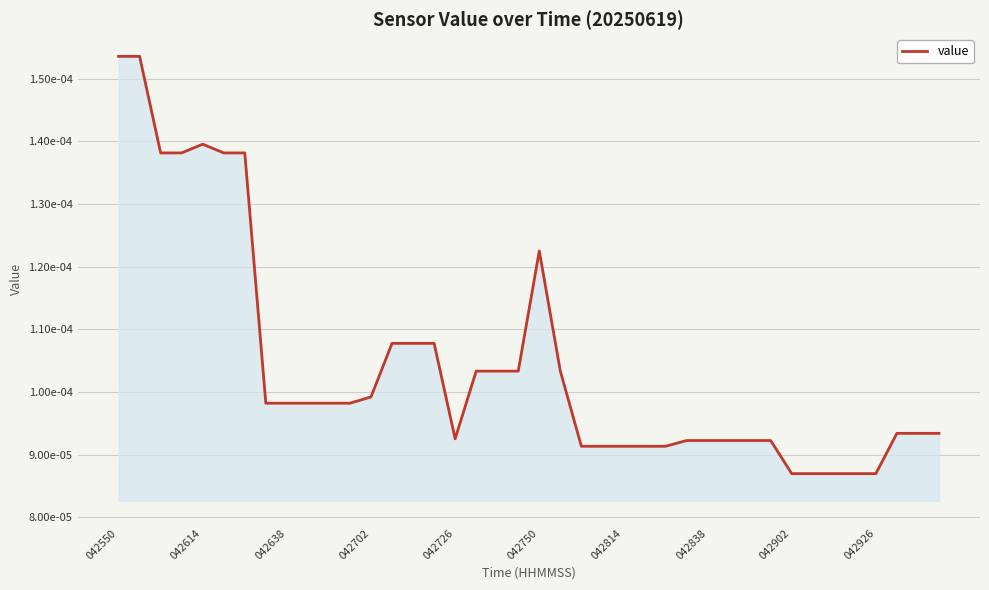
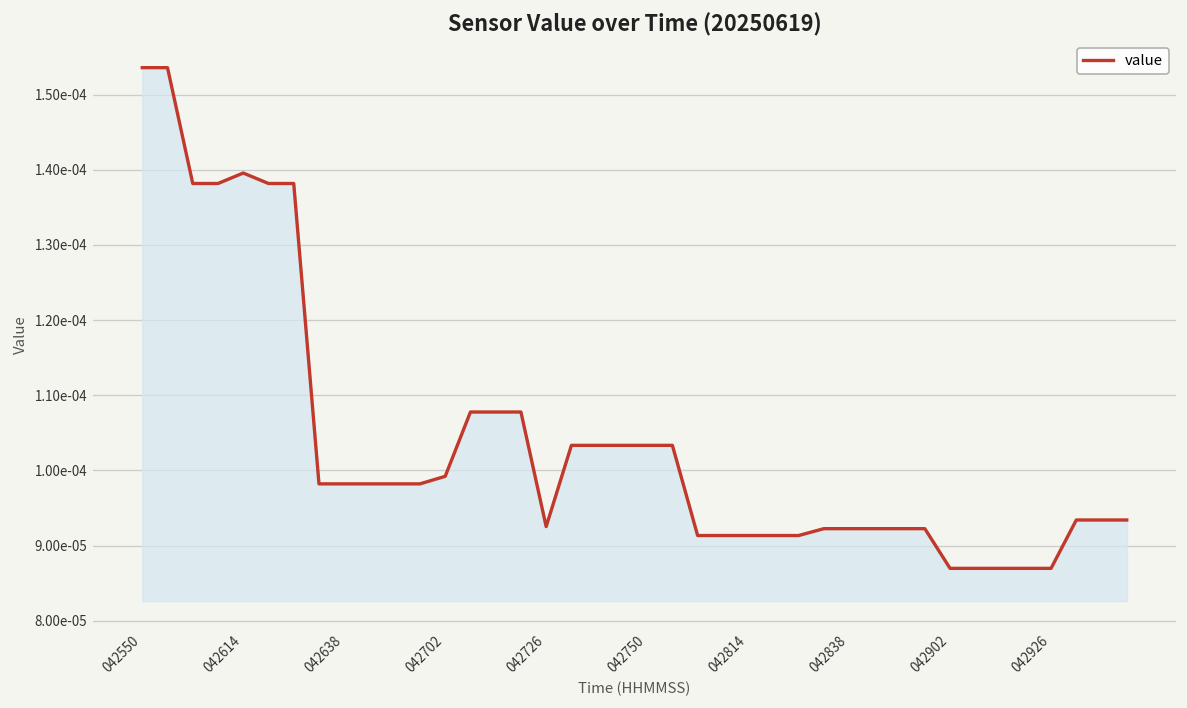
  {
    "042550": 0.000154,
    "042614": 0.000140,
    "042638": 0.000098,
    "042702": 0.000099,
    "042726": 0.000093,
-   "042750": 0.000123,
+   "042750": 0.000103,
    "042814": 0.000091,
    "042838": 0.000092,
    "042902": 0.000087,
    "042926": 0.000087
  }
